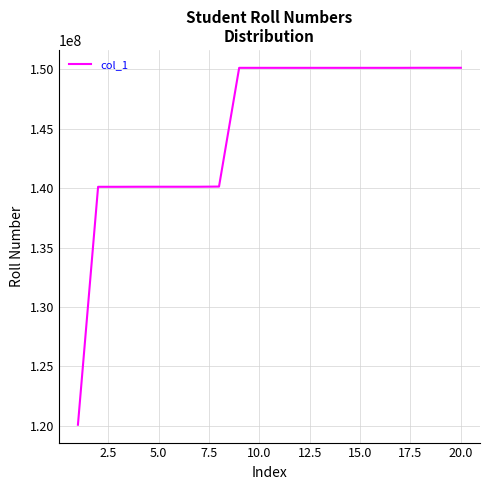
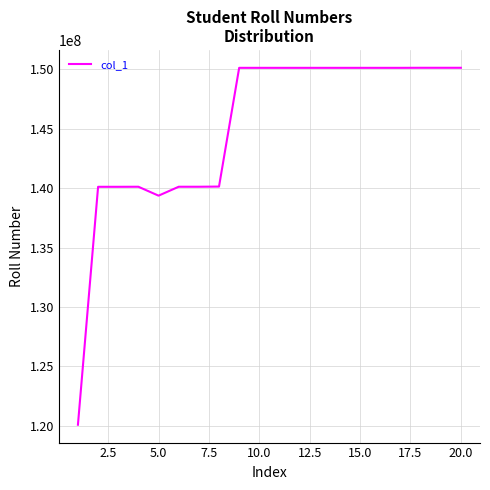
  {
-   "5.0": 140100000,
+   "5.0": 139400000,
    "10.0": 150100000,
    "15.0": 150100000,
    "20.0": 150100000
  }
